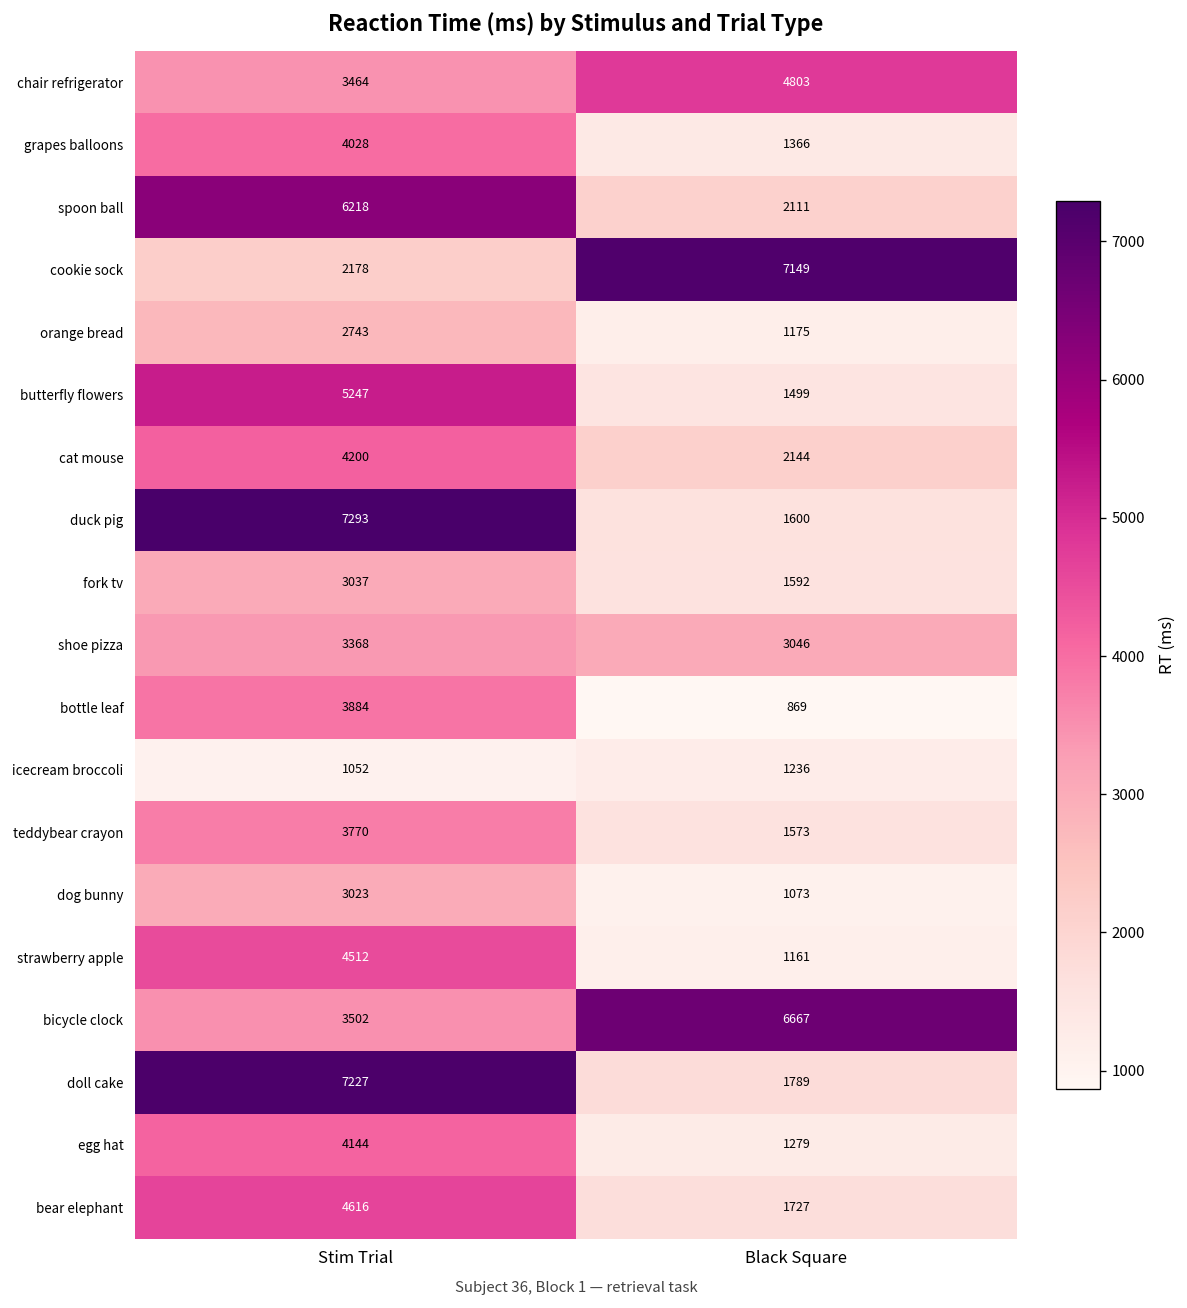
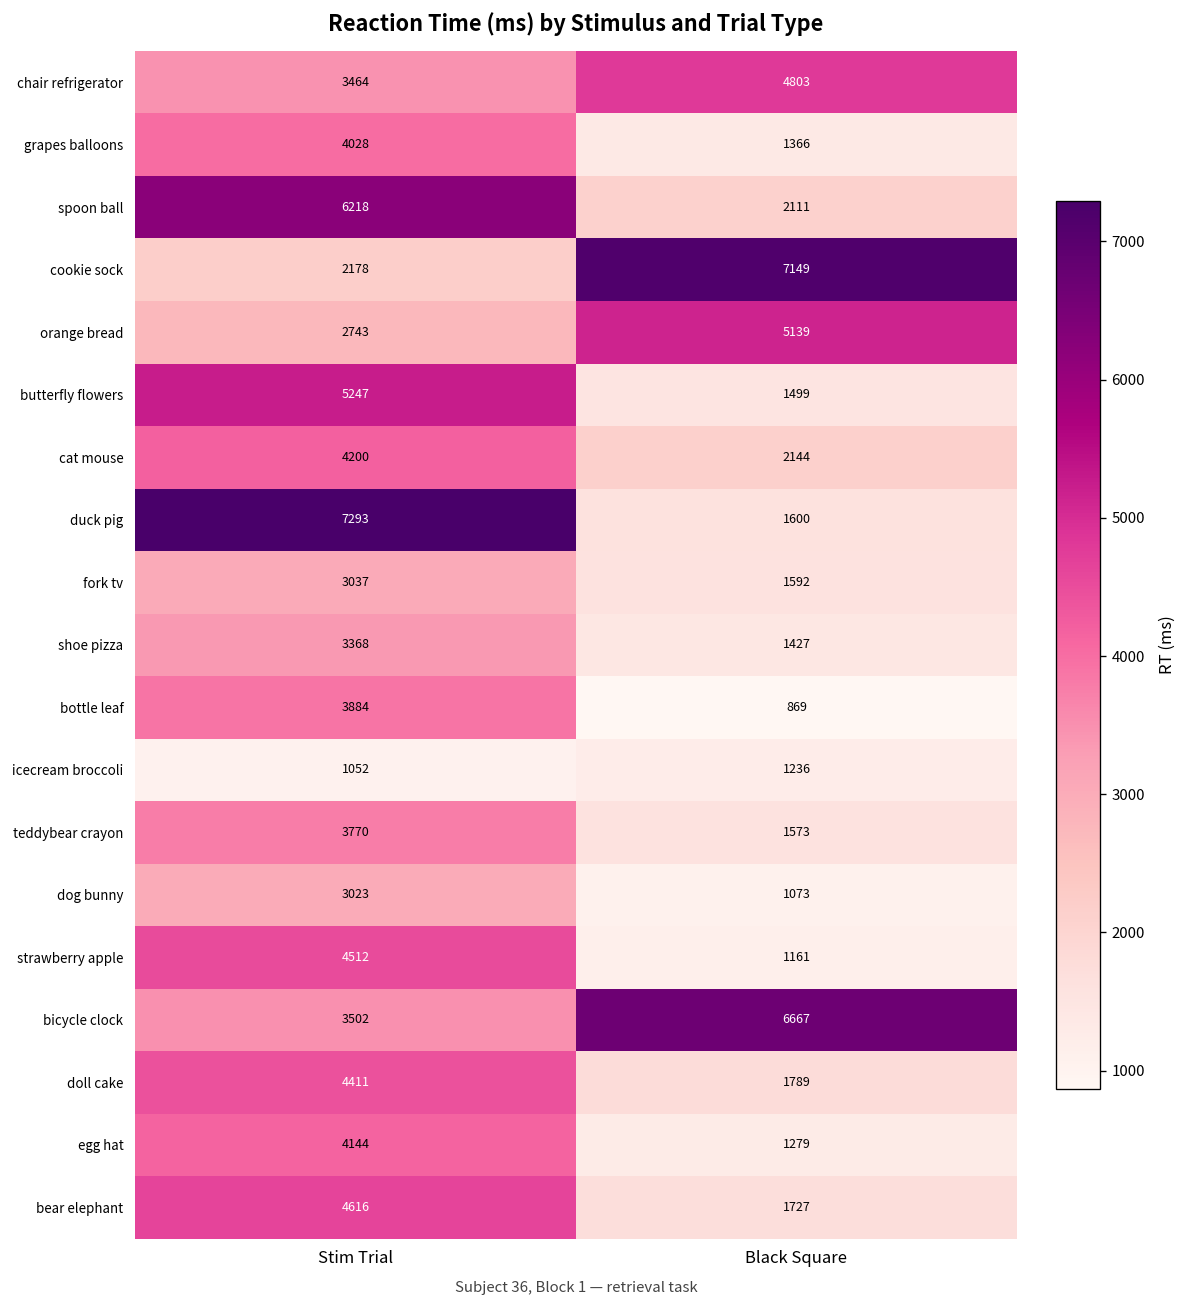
  {
    "chair refrigerator": {
      "Stim Trial": 3464,
      "Black Square": 4803
    },
    "grapes balloons": {
      "Stim Trial": 4028,
      "Black Square": 1366
    },
    "spoon ball": {
      "Stim Trial": 6218,
      "Black Square": 2111
    },
    "cookie sock": {
      "Stim Trial": 2178,
      "Black Square": 7149
    },
    "orange bread": {
      "Stim Trial": 2743,
-     "Black Square": 1175
+     "Black Square": 5139
    },
    "butterfly flowers": {
      "Stim Trial": 5247,
      "Black Square": 1499
    },
    "cat mouse": {
      "Stim Trial": 4200,
      "Black Square": 2144
    },
    "duck pig": {
      "Stim Trial": 7293,
      "Black Square": 1600
    },
    "fork tv": {
      "Stim Trial": 3037,
      "Black Square": 1592
    },
    "shoe pizza": {
      "Stim Trial": 3368,
-     "Black Square": 3046
+     "Black Square": 1427
    },
    "bottle leaf": {
      "Stim Trial": 3884,
      "Black Square": 869
    },
    "icecream broccoli": {
      "Stim Trial": 1052,
      "Black Square": 1236
    },
    "teddybear crayon": {
      "Stim Trial": 3770,
      "Black Square": 1573
    },
    "dog bunny": {
      "Stim Trial": 3023,
      "Black Square": 1073
    },
    "strawberry apple": {
      "Stim Trial": 4512,
      "Black Square": 1161
    },
    "bicycle clock": {
      "Stim Trial": 3502,
      "Black Square": 6667
    },
    "doll cake": {
-     "Stim Trial": 7227,
+     "Stim Trial": 4411,
      "Black Square": 1789
    },
    "egg hat": {
      "Stim Trial": 4144,
      "Black Square": 1279
    },
    "bear elephant": {
      "Stim Trial": 4616,
      "Black Square": 1727
    }
  }
